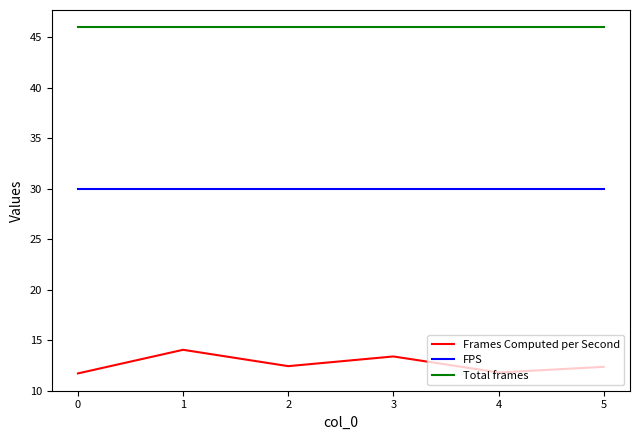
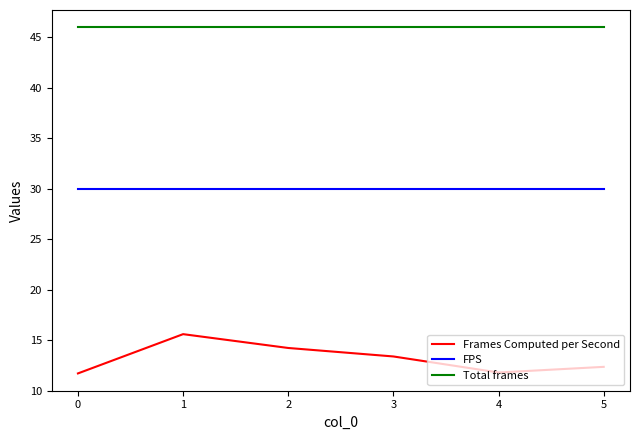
  {
    "Frames Computed per Second": {
      "0": 11.7,
-     "1": 14.1,
-     "2": 12.4,
+     "1": 15.6,
+     "2": 14.2,
      "3": 13.4
    },
    "FPS": {
      "0": 30.0,
      "1": 30.0,
      "2": 30.0,
      "3": 30.0,
      "4": 30.0,
      "5": 30.0
    },
    "Total frames": {
      "0": 46.0,
      "1": 46.0,
      "2": 46.0,
      "3": 46.0,
      "4": 46.0,
      "5": 46.0
    }
  }
